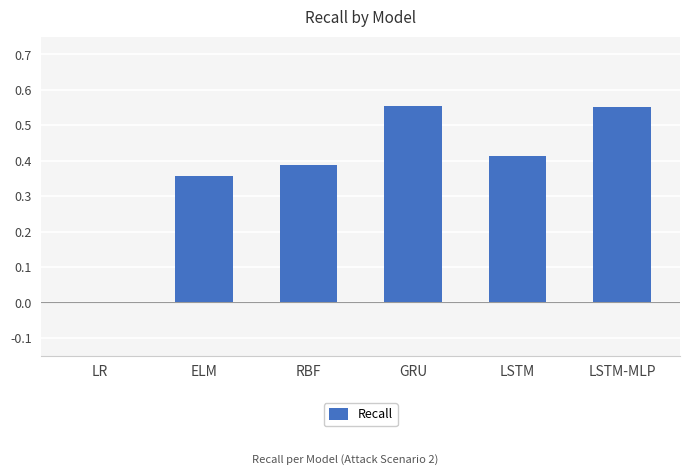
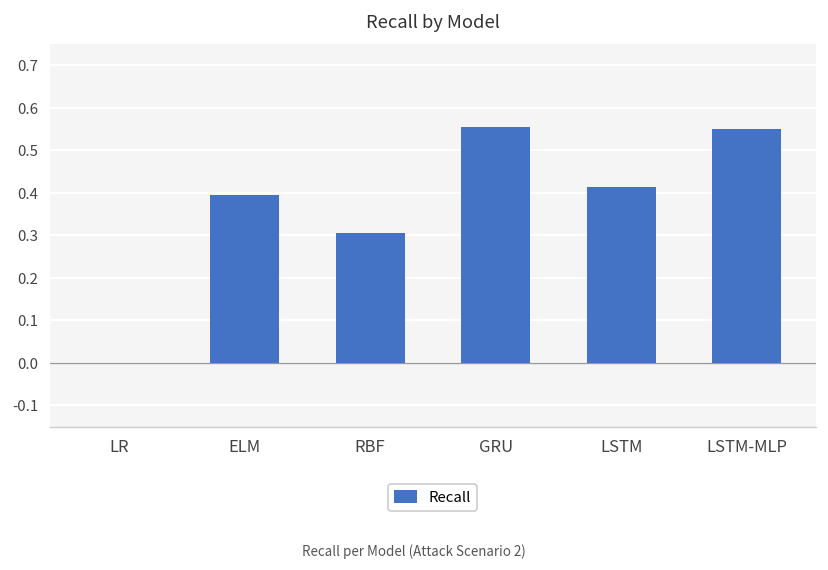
  {
    "LR": 0.00,
-   "ELM": 0.36,
-   "RBF": 0.39,
+   "ELM": 0.39,
+   "RBF": 0.30,
    "GRU": 0.55,
    "LSTM": 0.41,
    "LSTM-MLP": 0.55
  }
